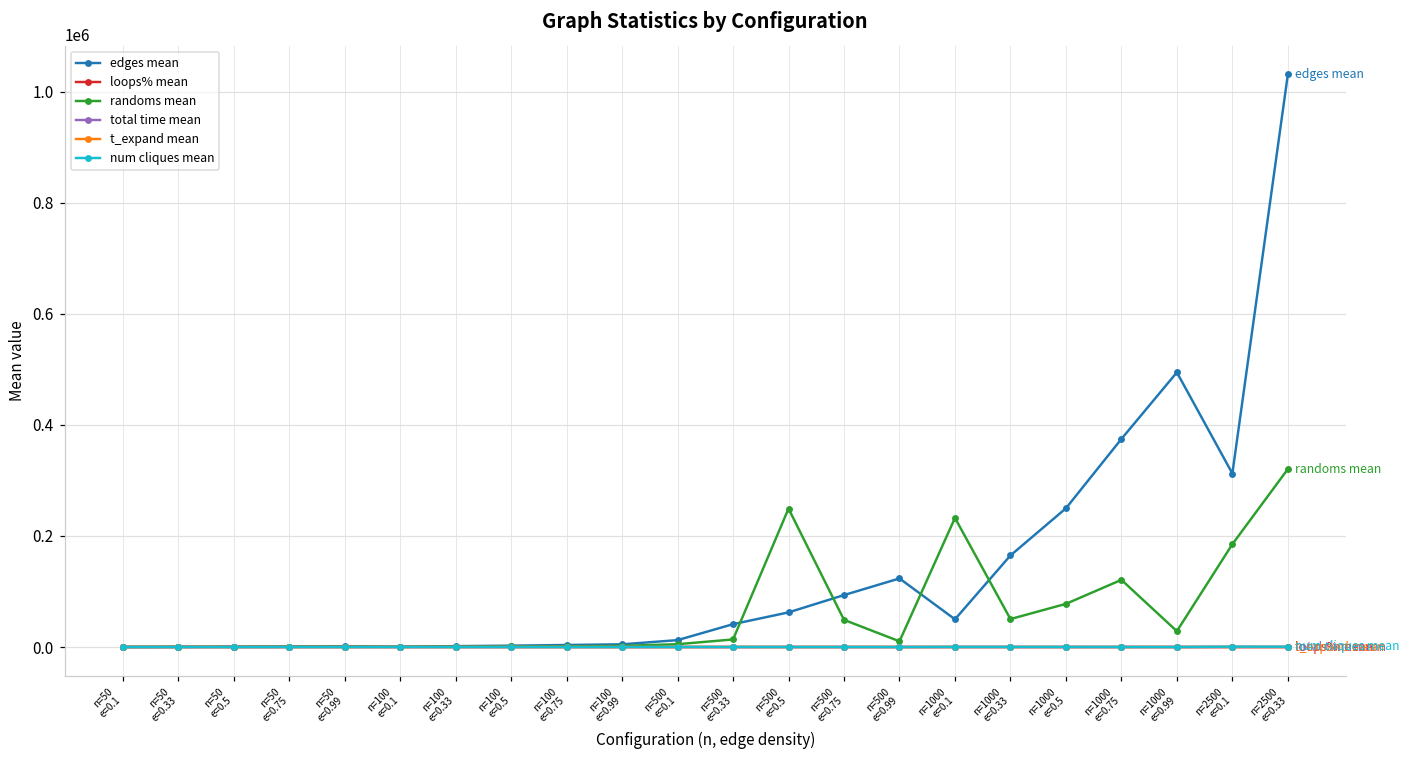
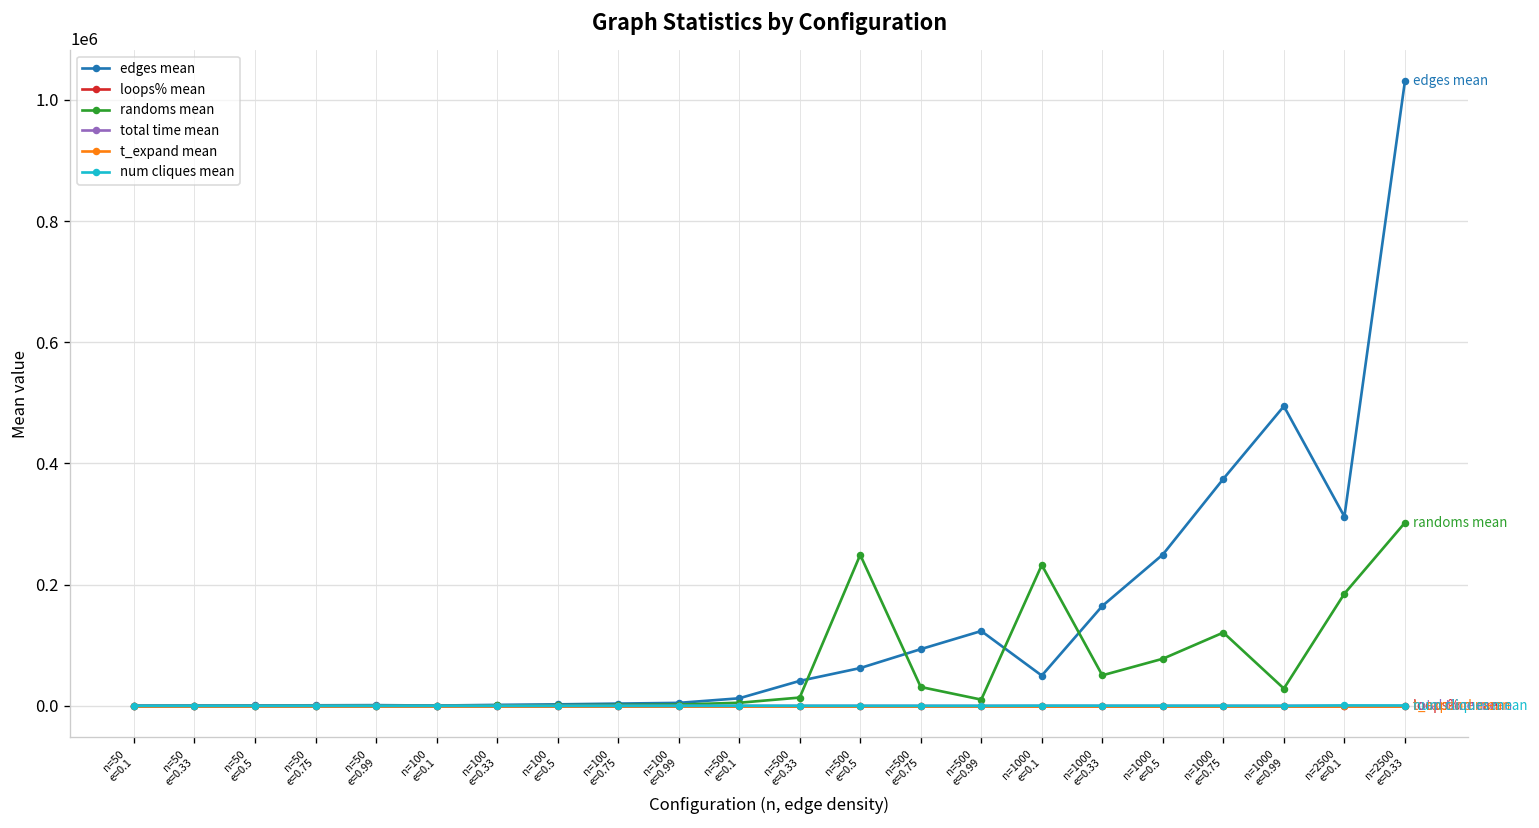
  {
    "edges mean": {
      "n=500 e=0.1": 10000,
      "n=500 e=0.33": 40000,
      "n=500 e=0.5": 60000,
      "n=500 e=0.75": 90000,
      "n=500 e=0.99": 120000,
      "n=1000 e=0.1": 50000,
      "n=1000 e=0.33": 160000,
      "n=1000 e=0.5": 250000,
      "n=1000 e=0.75": 370000,
      "n=1000 e=0.99": 490000,
      "n=2500 e=0.1": 310000,
      "n=2500 e=0.33": 1030000
    },
    "num cliques mean": {
      "n=500 e=0.1": 0,
      "n=500 e=0.33": 0,
      "n=500 e=0.5": 0,
      "n=500 e=0.75": 0,
      "n=500 e=0.99": 0,
      "n=1000 e=0.1": 0,
      "n=1000 e=0.33": 0,
      "n=1000 e=0.5": 0,
      "n=1000 e=0.75": 0,
      "n=1000 e=0.99": 0,
      "n=2500 e=0.1": 0,
      "n=2500 e=0.33": 0
    },
    "randoms mean": {
      "n=500 e=0.33": 10000,
      "n=500 e=0.5": 250000,
-     "n=500 e=0.75": 50000,
+     "n=500 e=0.75": 30000,
      "n=500 e=0.99": 10000,
      "n=1000 e=0.1": 230000,
      "n=1000 e=0.33": 50000,
      "n=1000 e=0.5": 80000,
      "n=1000 e=0.75": 120000,
      "n=1000 e=0.99": 30000,
      "n=2500 e=0.1": 190000,
-     "n=2500 e=0.33": 320000
+     "n=2500 e=0.33": 300000
    }
  }
